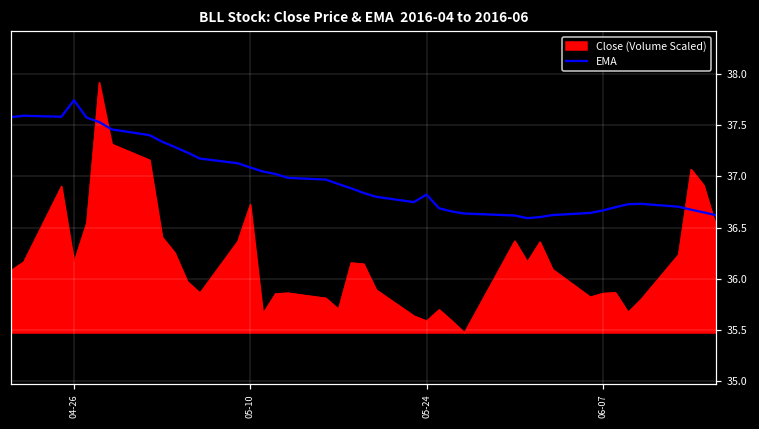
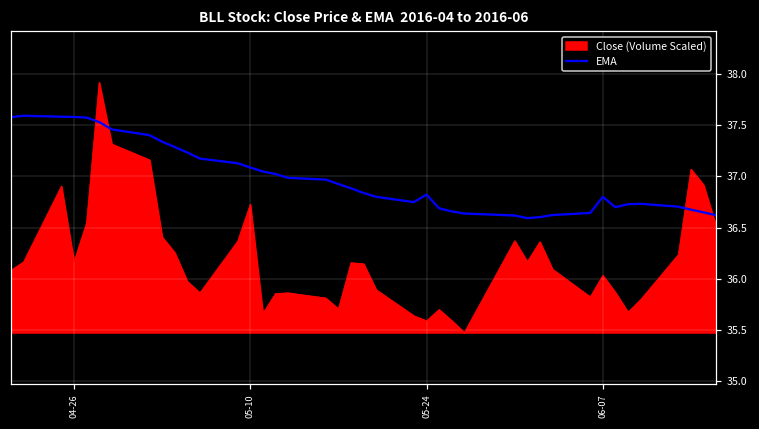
  {
    "Close (Volume Scaled)": {
      "04-26": 36.2,
      "05-10": 36.7,
      "05-24": 35.6,
-     "06-07": 35.9
+     "06-07": 36.0
    },
    "EMA": {
-     "04-26": 37.7,
+     "04-26": 37.6,
      "05-10": 37.1,
      "05-24": 36.8,
-     "06-07": 36.7
+     "06-07": 36.8
    }
  }
